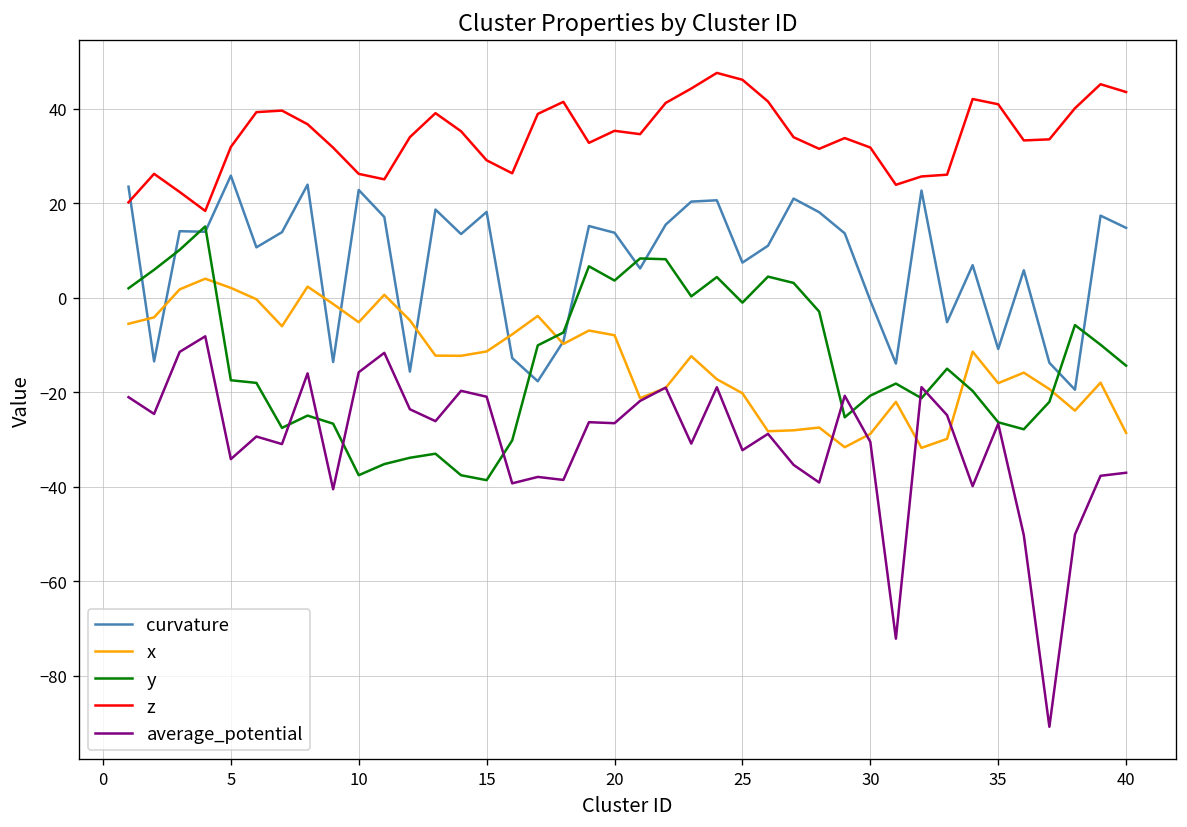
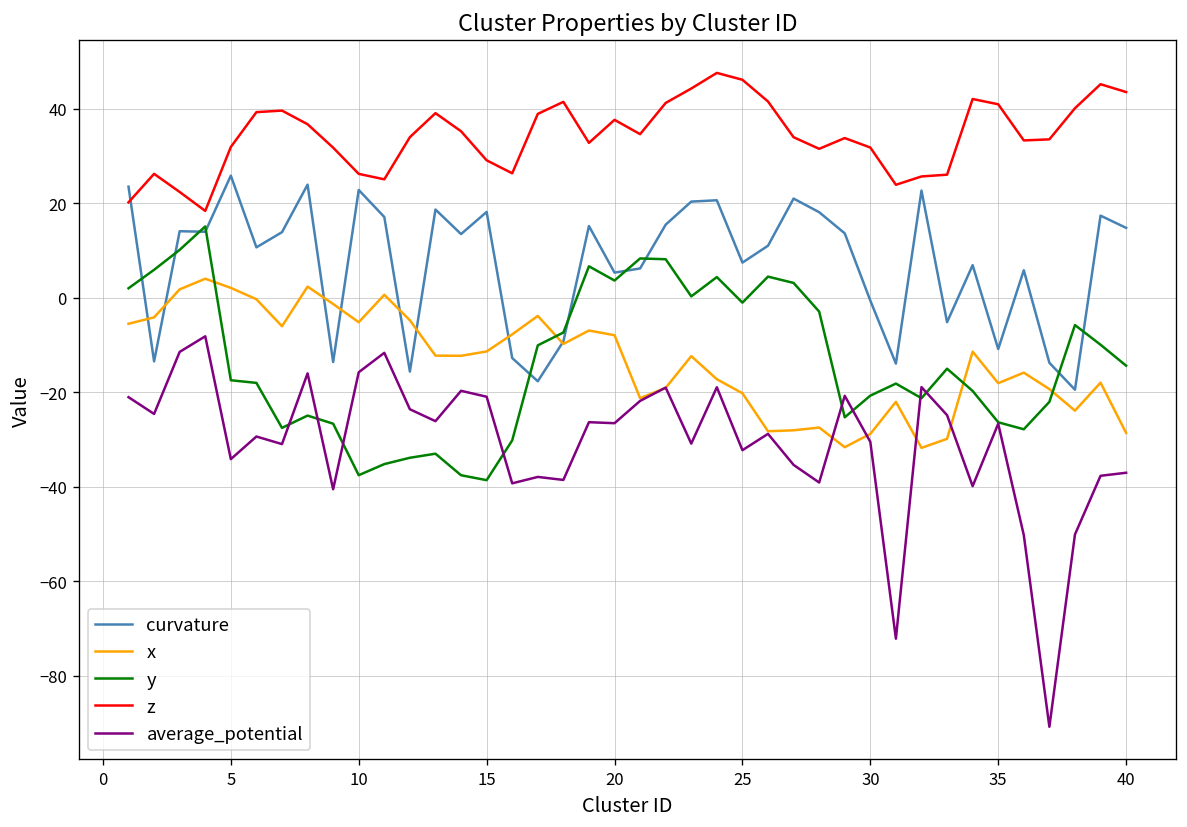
  {
    "curvature": {
      "5": 26,
      "10": 23,
      "15": 18,
-     "20": 14,
+     "20": 5,
      "25": 7,
      "30": -1,
      "35": -11,
      "40": 15
    },
    "x": {
      "5": 2,
      "10": -5,
      "15": -11,
      "20": -8,
      "25": -20,
      "30": -29,
      "35": -18,
      "40": -29
    },
    "y": {
      "5": -17,
      "10": -38,
      "15": -39,
      "20": 4,
      "25": -1,
      "30": -21,
      "40": -14
    },
    "z": {
      "5": 32,
      "10": 26,
      "15": 29,
-     "20": 35,
+     "20": 38,
      "25": 46,
      "30": 32,
      "35": 41,
      "40": 44
    },
    "average_potential": {
      "5": -34,
      "10": -16,
      "15": -21,
      "20": -27,
      "25": -32,
      "30": -31,
      "40": -37
    }
  }
